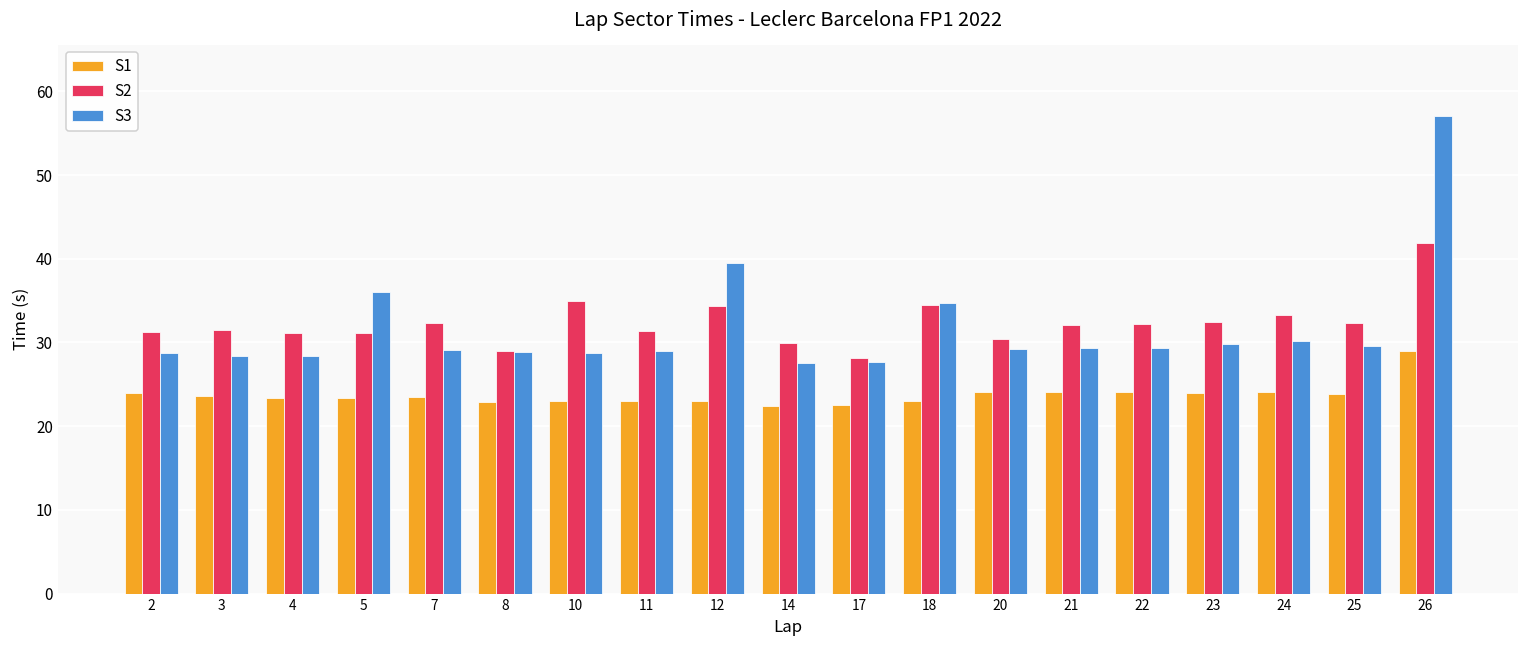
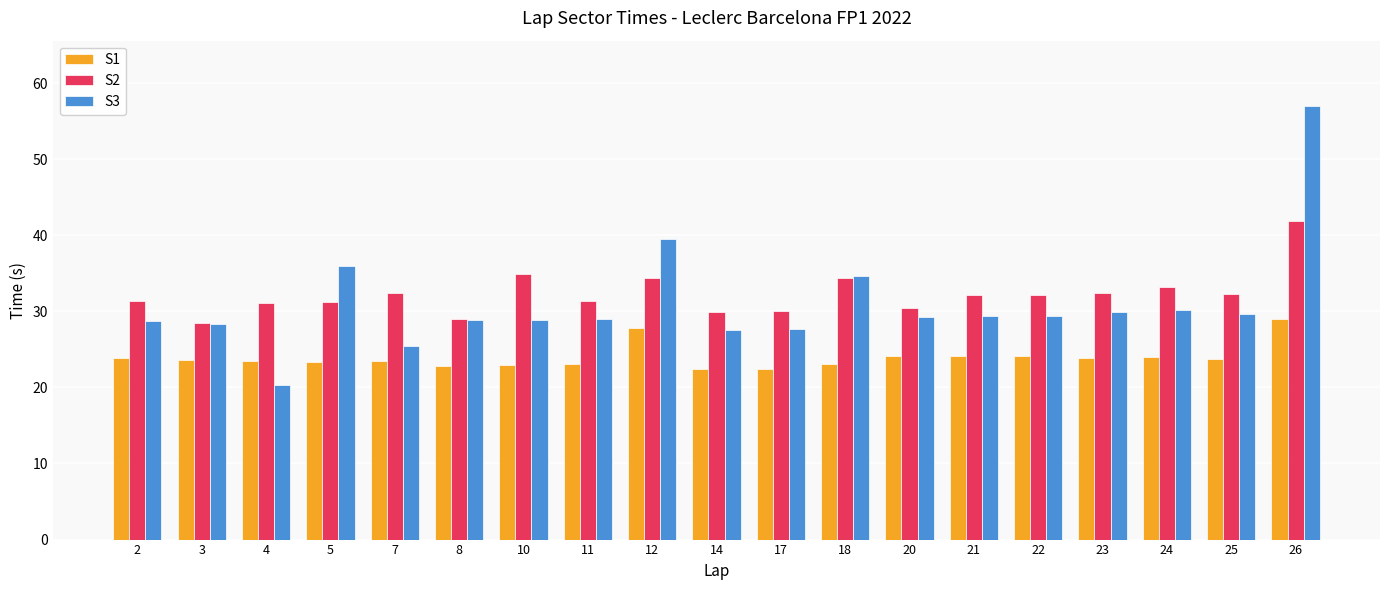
  {
    "S1": {
      "2": 24,
      "3": 24,
      "4": 23,
      "5": 23,
      "7": 24,
      "8": 23,
      "10": 23,
      "11": 23,
-     "12": 23,
+     "12": 28,
      "14": 22,
      "17": 22,
      "18": 23,
      "20": 24,
      "21": 24,
      "22": 24,
      "23": 24,
      "24": 24,
      "25": 24,
      "26": 29
    },
    "S2": {
      "2": 31,
-     "3": 31,
+     "3": 29,
      "4": 31,
      "5": 31,
      "7": 32,
      "8": 29,
      "10": 35,
      "11": 31,
      "12": 34,
      "14": 30,
-     "17": 28,
+     "17": 30,
      "18": 34,
      "20": 30,
      "21": 32,
      "22": 32,
      "23": 32,
      "24": 33,
      "25": 32,
      "26": 42
    },
    "S3": {
      "2": 29,
      "3": 28,
-     "4": 28,
+     "4": 20,
      "5": 36,
-     "7": 29,
+     "7": 26,
      "8": 29,
      "10": 29,
      "11": 29,
      "12": 39,
      "14": 28,
      "17": 28,
      "18": 35,
      "20": 29,
      "21": 29,
      "22": 29,
      "23": 30,
      "24": 30,
      "25": 30,
      "26": 57
    }
  }
